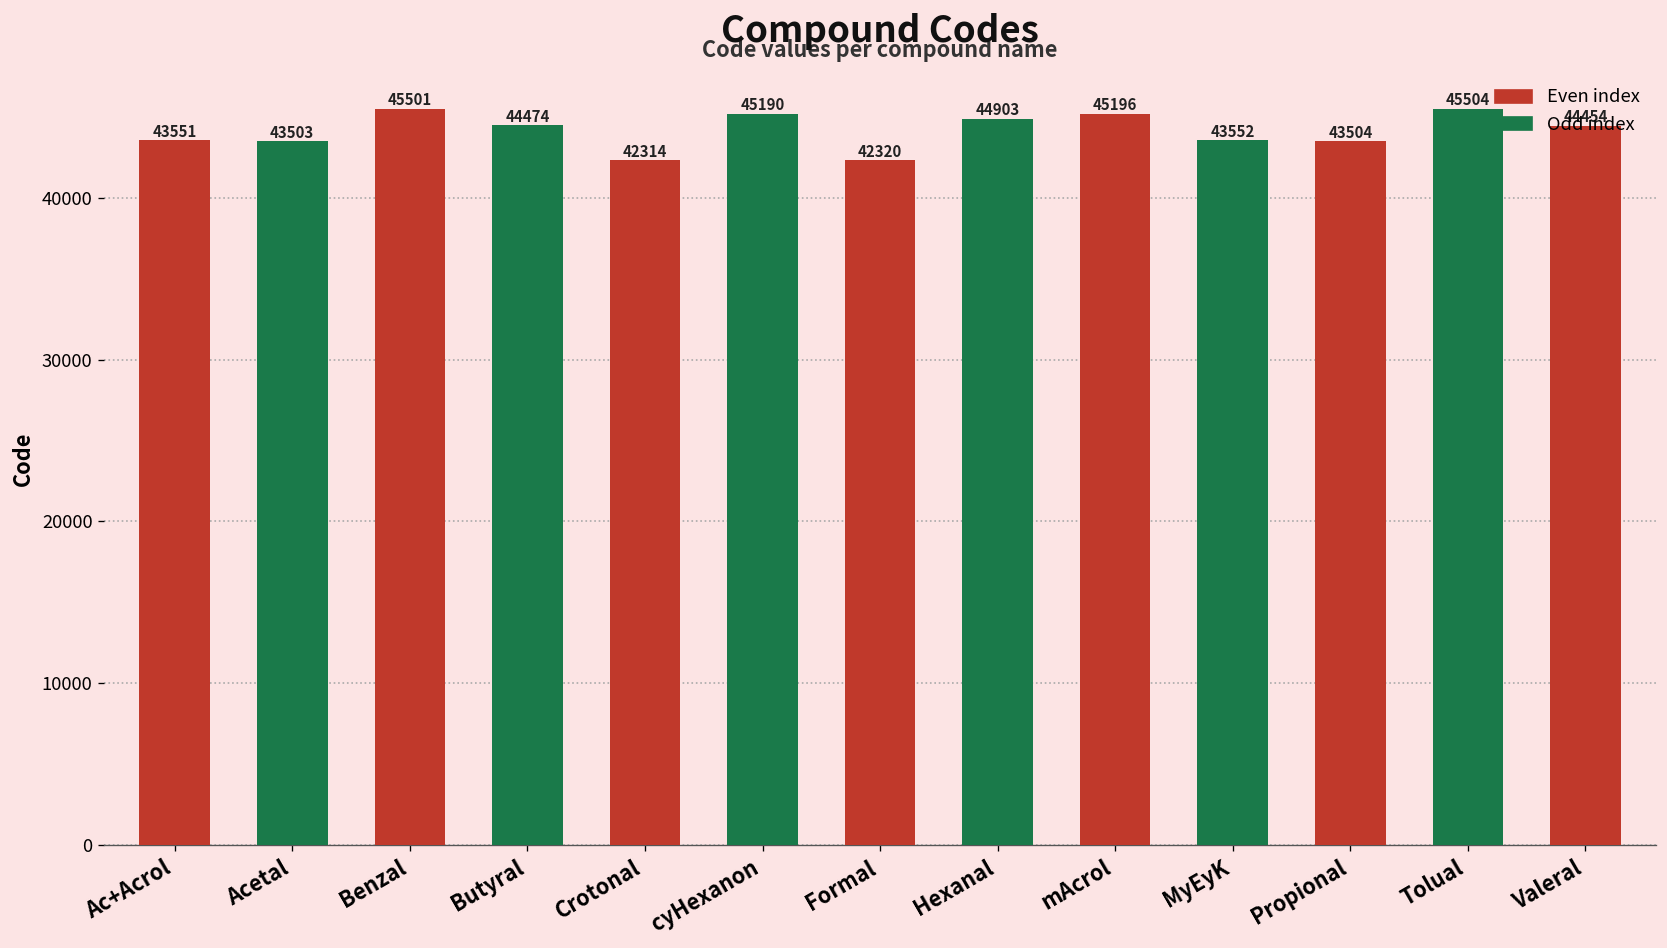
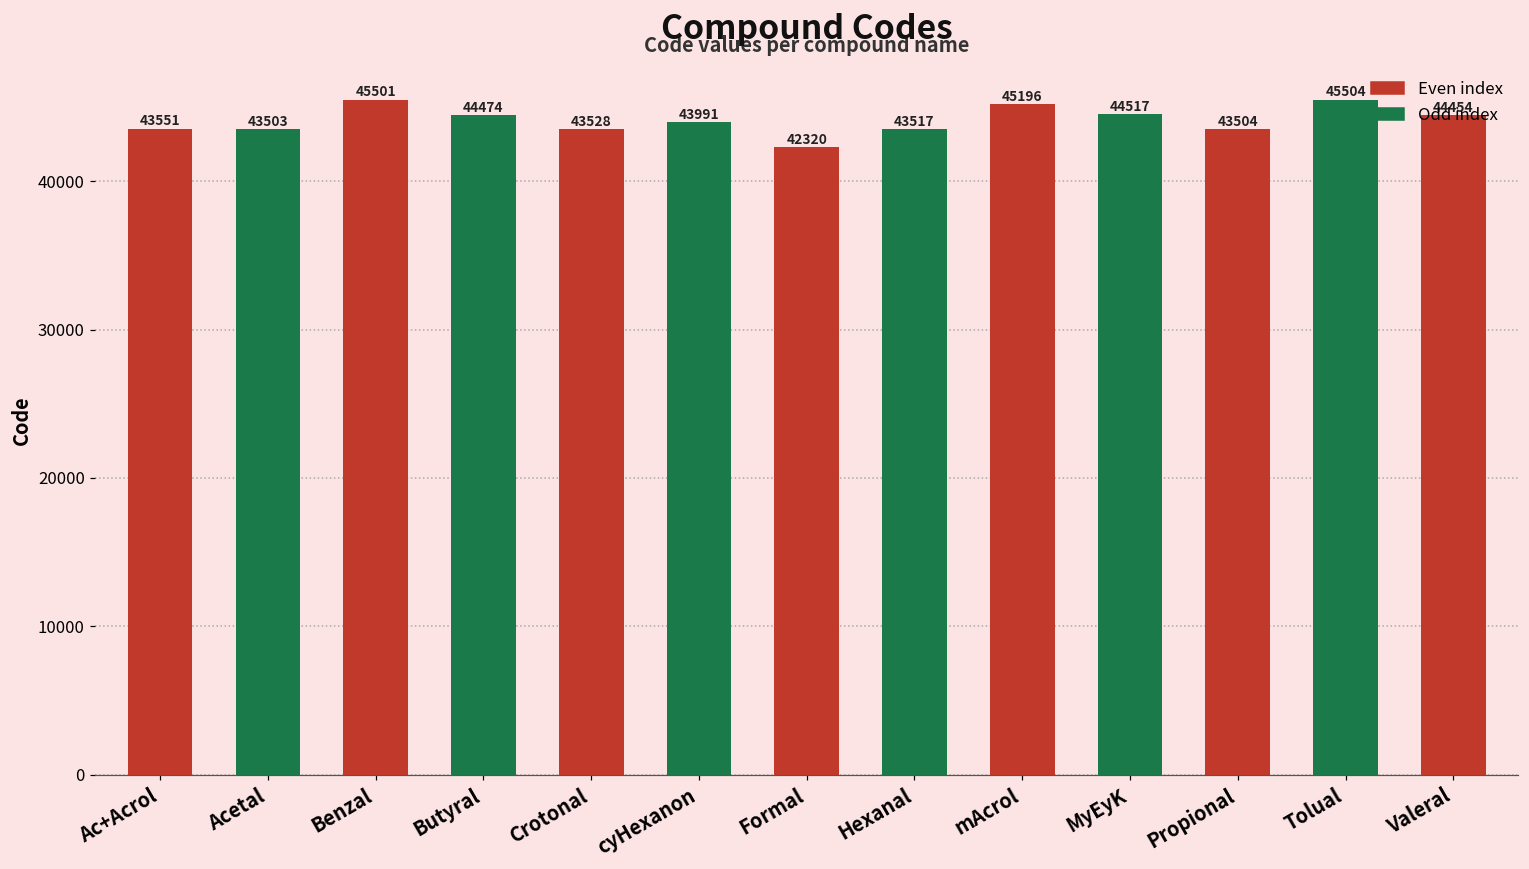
  {
    "Ac+Acrol": 43551,
    "Acetal": 43503,
    "Benzal": 45501,
    "Butyral": 44474,
-   "Crotonal": 42314,
-   "cyHexanon": 45190,
+   "Crotonal": 43528,
+   "cyHexanon": 43991,
    "Formal": 42320,
-   "Hexanal": 44903,
+   "Hexanal": 43517,
    "mAcrol": 45196,
-   "MyEyK": 43552,
+   "MyEyK": 44517,
    "Propional": 43504,
    "Tolual": 45504,
    "Valeral": 44454
  }
